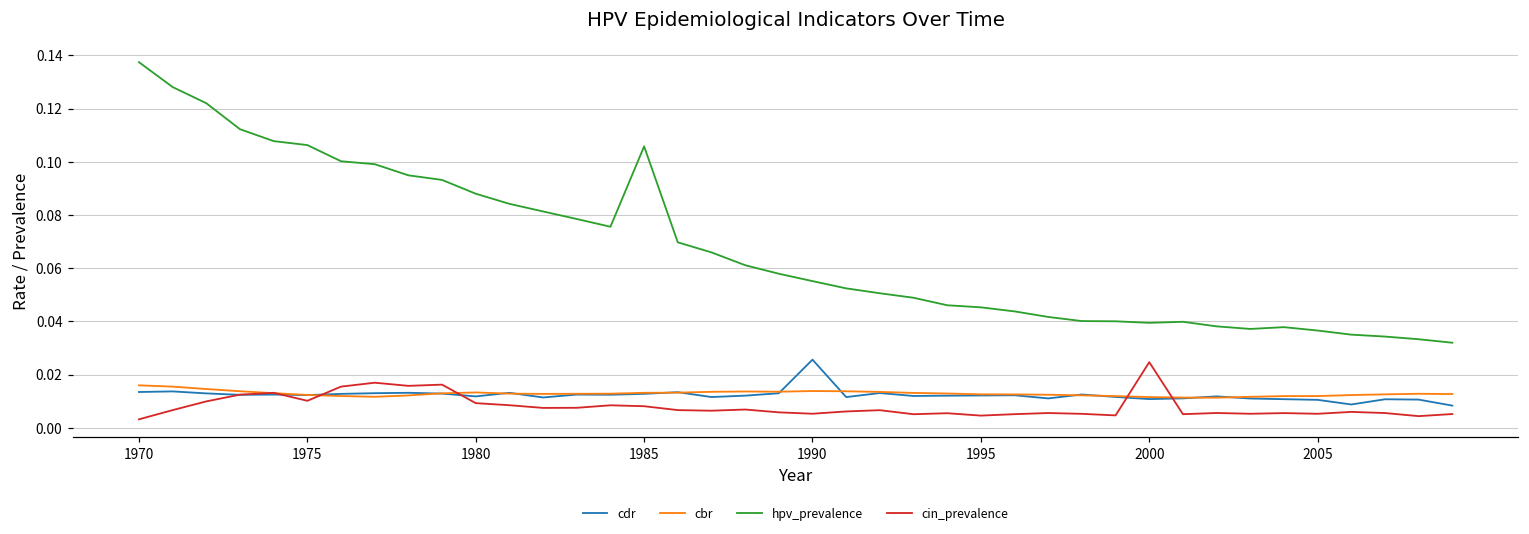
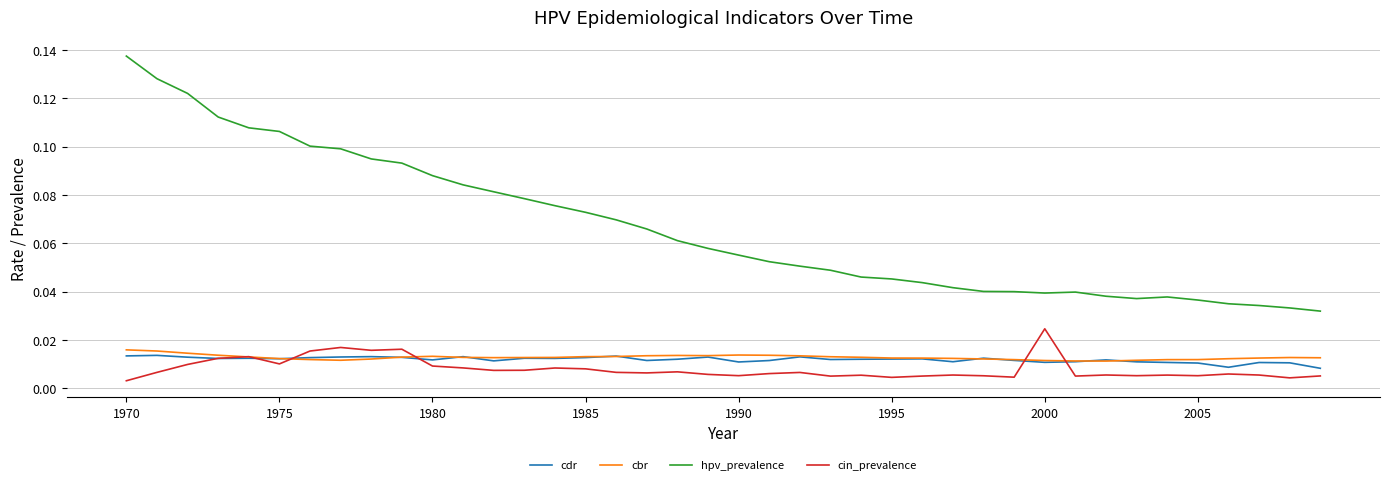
  {
    "cdr": {
      "1970": 0.013,
      "1980": 0.012,
-     "1990": 0.026,
+     "1990": 0.011,
      "2005": 0.010
    },
    "cbr": {
      "1970": 0.016,
      "1980": 0.013,
      "1990": 0.014,
      "2005": 0.012
    },
    "hpv_prevalence": {
      "1970": 0.137,
      "1975": 0.106,
      "1980": 0.088,
-     "1985": 0.106,
+     "1985": 0.073,
      "1990": 0.055,
      "1995": 0.045,
      "2000": 0.039,
      "2005": 0.037
    },
    "cin_prevalence": {
      "1970": 0.003,
      "1975": 0.010,
      "1980": 0.009,
      "1985": 0.008,
      "1990": 0.005,
      "1995": 0.005,
      "2000": 0.025,
      "2005": 0.005
    }
  }
